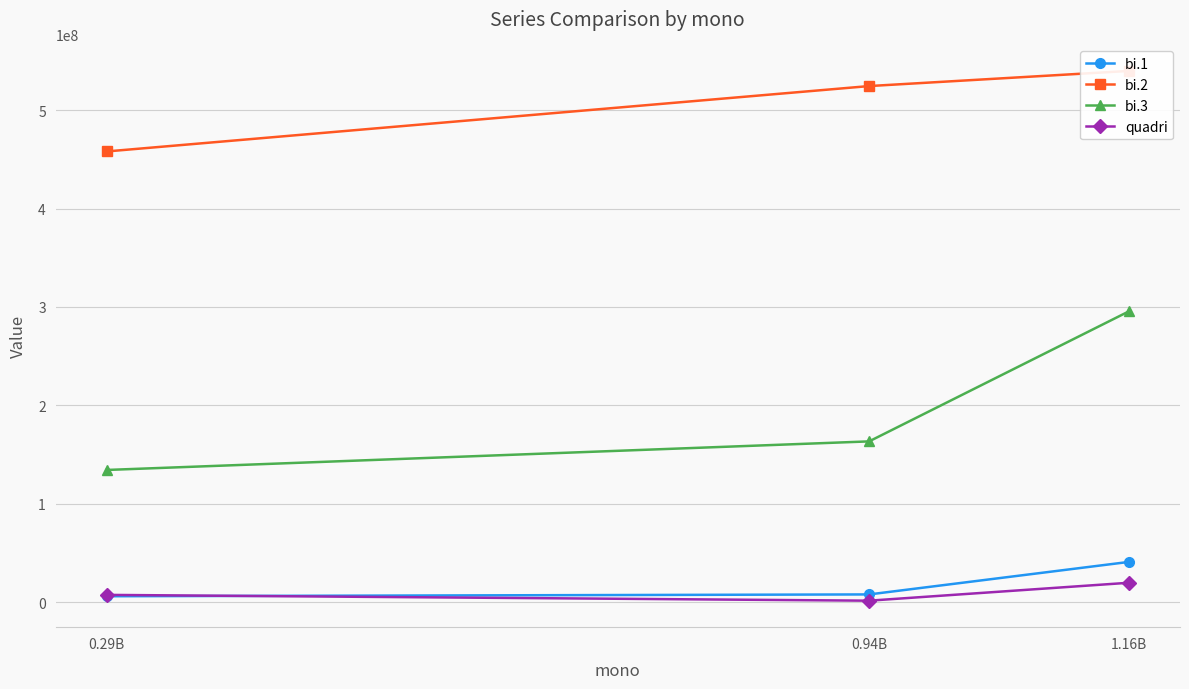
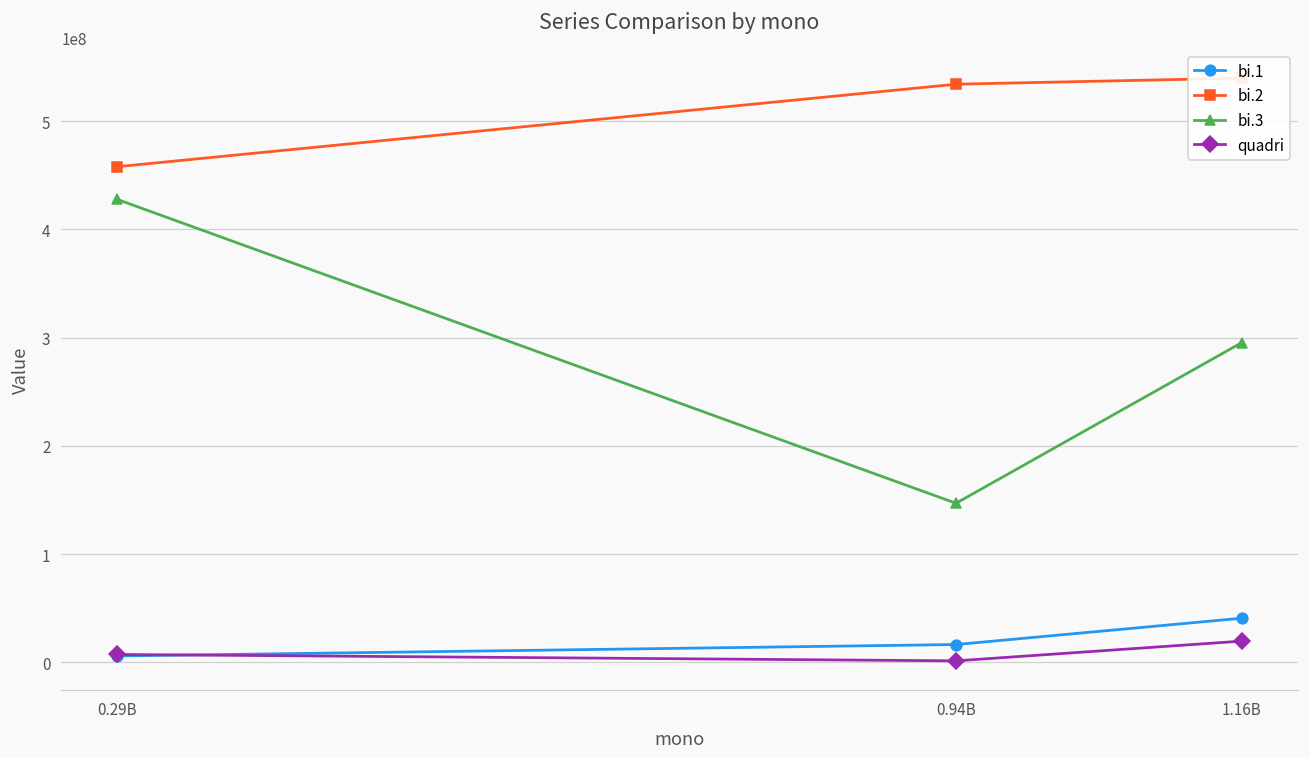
  {
    "bi.1": {
-     "0.94B": 10000000,
+     "0.94B": 20000000,
      "1.16B": 40000000
    },
    "bi.2": {
      "0.29B": 460000000,
-     "0.94B": 520000000
+     "0.94B": 530000000
    },
    "bi.3": {
-     "0.29B": 130000000,
-     "0.94B": 160000000,
+     "0.29B": 430000000,
+     "0.94B": 150000000,
      "1.16B": 300000000
    },
    "quadri": {
      "0.94B": 0,
      "1.16B": 20000000
    }
  }
